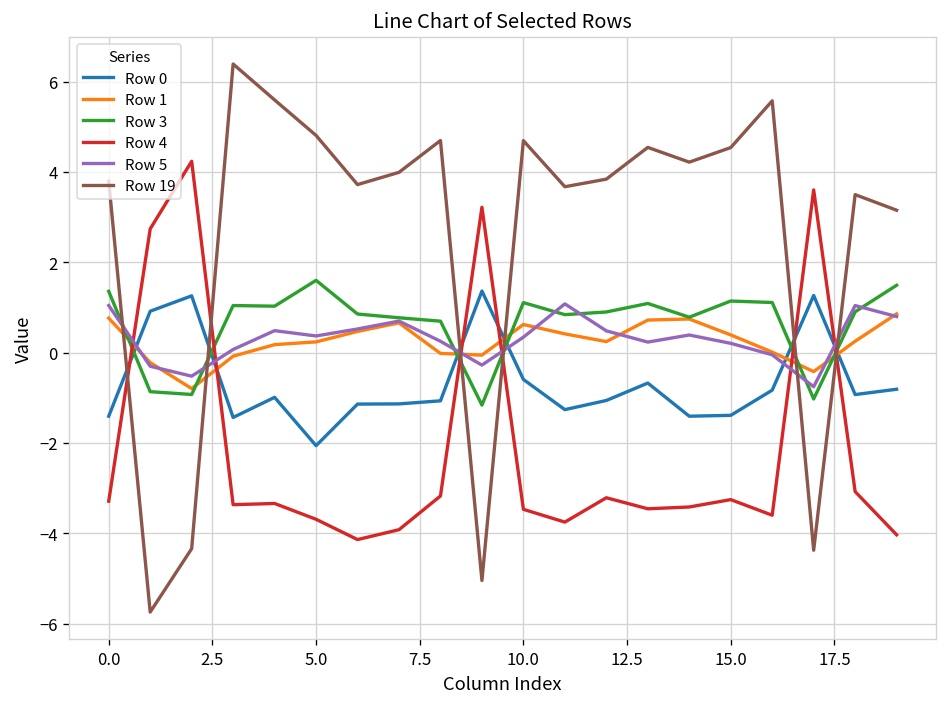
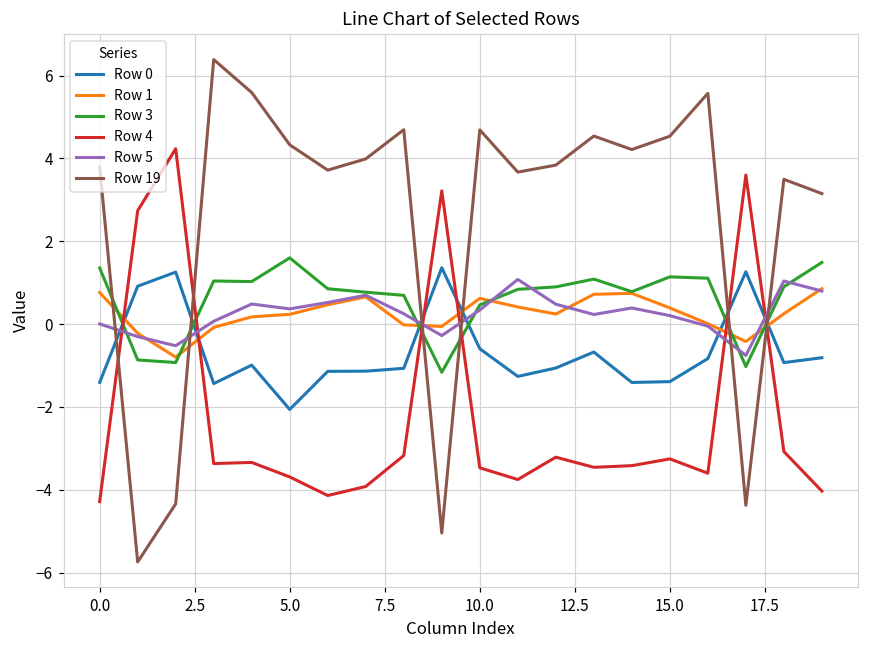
  {
    "Row 0": {
      "0.0": -1.4,
      "5.0": -2.1,
      "10.0": -0.6,
      "15.0": -1.4
    },
    "Row 1": {
      "0.0": 0.8,
      "5.0": 0.2,
      "10.0": 0.6,
      "15.0": 0.4
    },
    "Row 3": {
      "0.0": 1.4,
      "5.0": 1.6,
-     "10.0": 1.1,
+     "10.0": 0.5,
      "15.0": 1.1
    },
    "Row 4": {
-     "0.0": -3.3,
+     "0.0": -4.3,
      "5.0": -3.7,
      "10.0": -3.5,
      "15.0": -3.3
    },
    "Row 5": {
-     "0.0": 1.0,
+     "0.0": 0.0,
      "5.0": 0.4,
      "10.0": 0.3,
      "15.0": 0.2
    },
    "Row 19": {
-     "5.0": 4.8,
+     "5.0": 4.3,
      "10.0": 4.7,
      "15.0": 4.5
    }
  }
